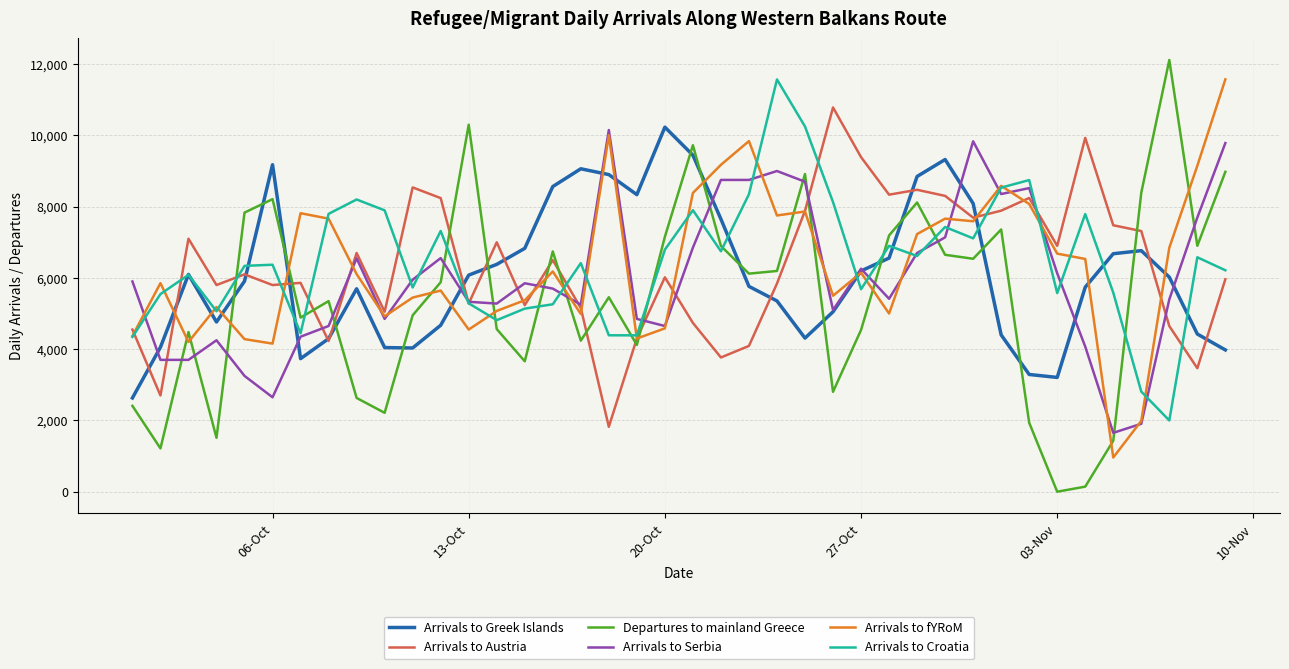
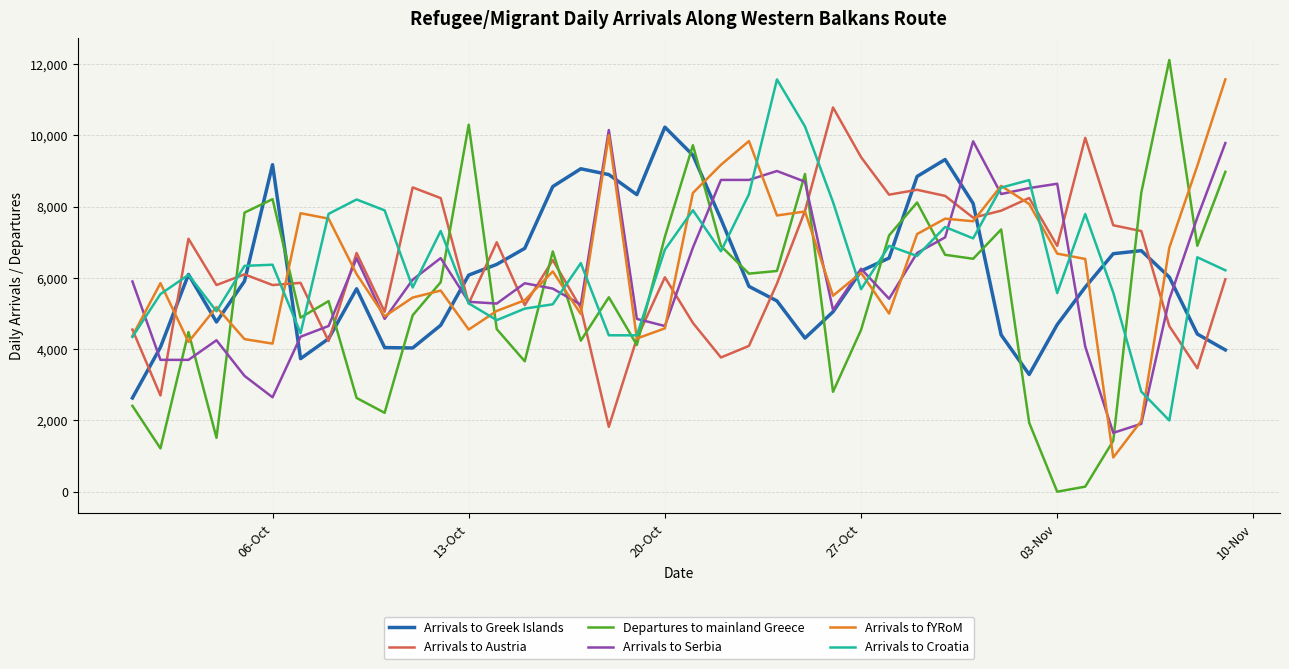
  {
    "Arrivals to Greek Islands": {
      "06-Oct": "9,200",
      "13-Oct": "6,100",
      "20-Oct": "10,200",
-     "03-Nov": "3,200"
+     "03-Nov": "4,700"
    },
    "Departures to mainland Greece": {
      "06-Oct": "8,200",
      "13-Oct": "10,300",
      "20-Oct": "7,200",
      "27-Oct": "4,500",
      "03-Nov": "0"
    },
    "Arrivals to Serbia": {
      "06-Oct": "2,700",
-     "03-Nov": "6,100"
+     "03-Nov": "8,600"
    },
    "Arrivals to Croatia": {
      "06-Oct": "6,400",
      "20-Oct": "6,800",
      "27-Oct": "5,700",
      "03-Nov": "5,600"
    }
  }
